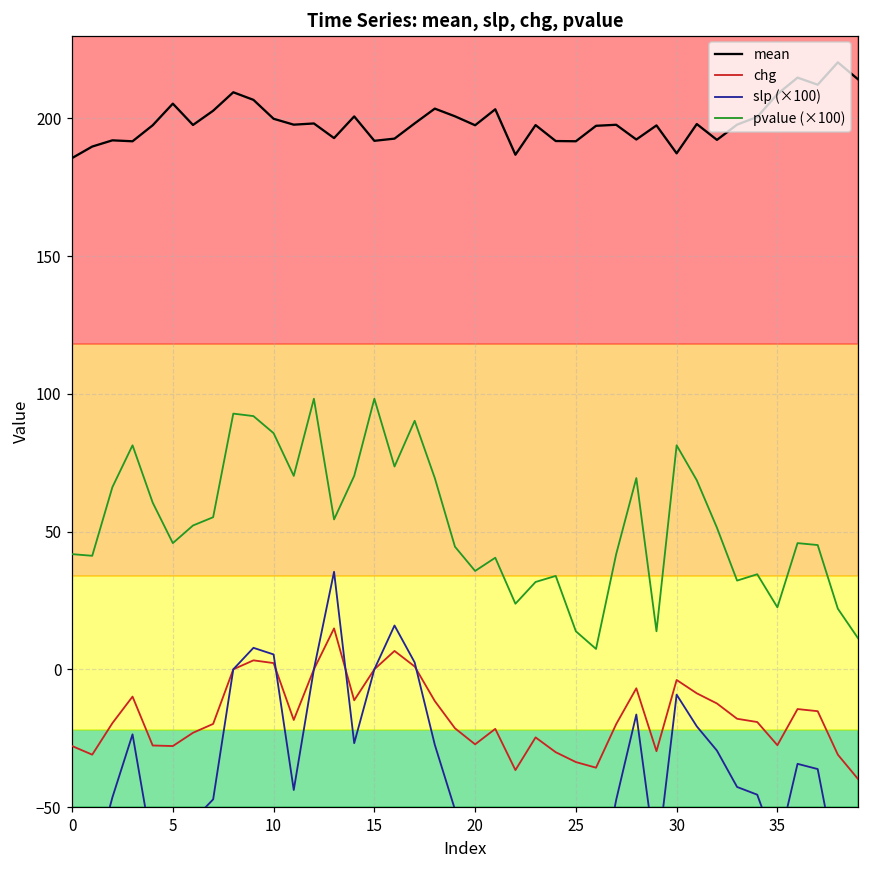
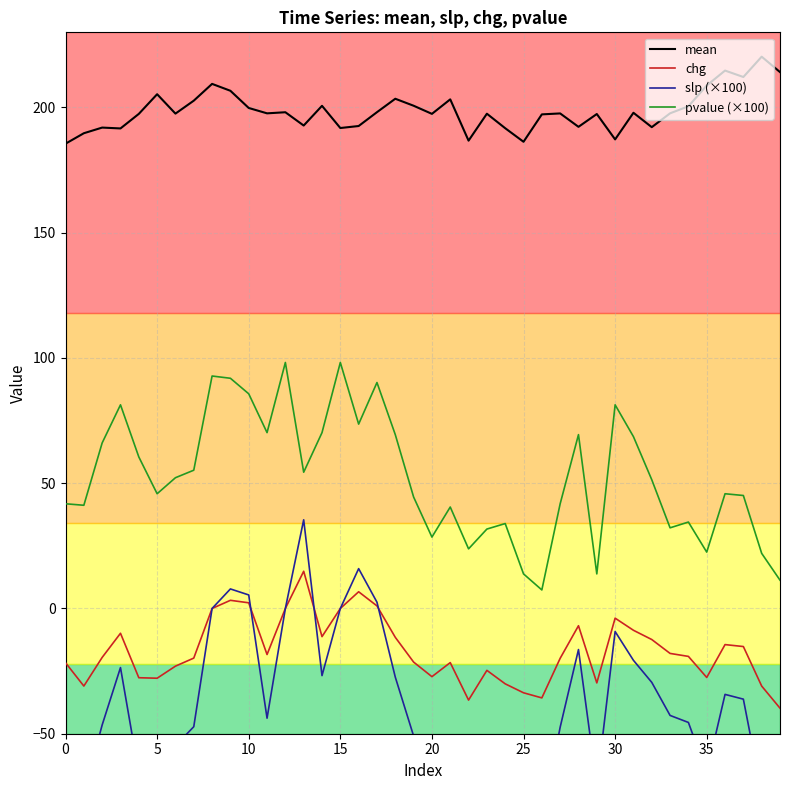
  {
    "mean": {
      "0": 186,
      "5": 205,
      "10": 200,
      "15": 192,
      "20": 197,
-     "25": 192,
+     "25": 186,
      "30": 187
    },
    "chg": {
-     "0": -28,
+     "0": -22,
      "5": -28,
      "10": 2,
      "20": -27,
      "25": -34,
      "30": -4,
      "35": -28
    },
    "slp (×100)": {
      "10": 5,
      "30": -9
    },
    "pvalue (×100)": {
      "0": 42,
      "5": 46,
      "10": 86,
      "15": 98,
-     "20": 36,
+     "20": 28,
      "25": 14,
      "30": 81,
      "35": 23
    }
  }
